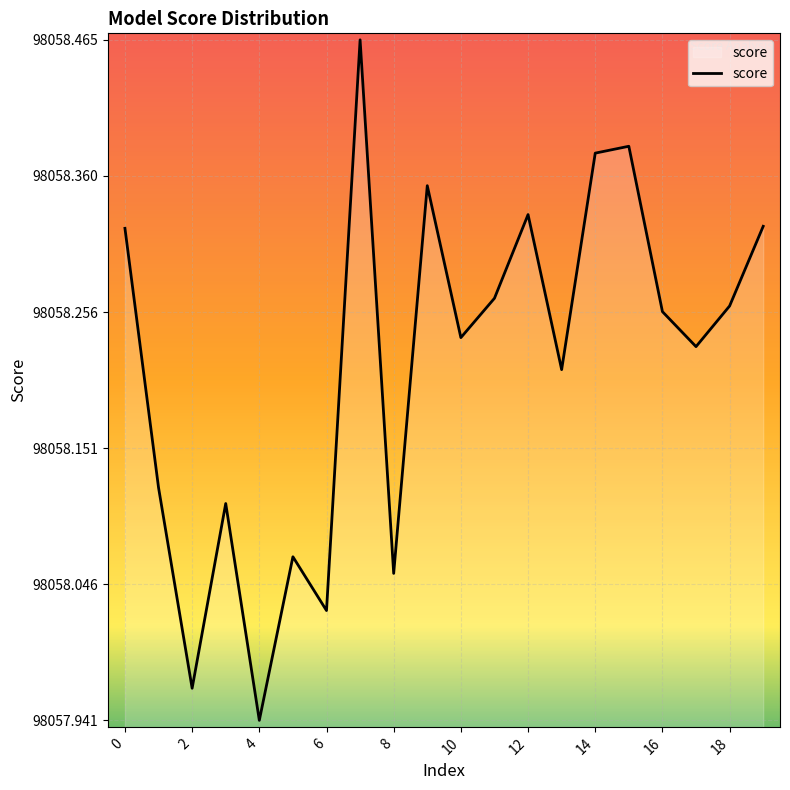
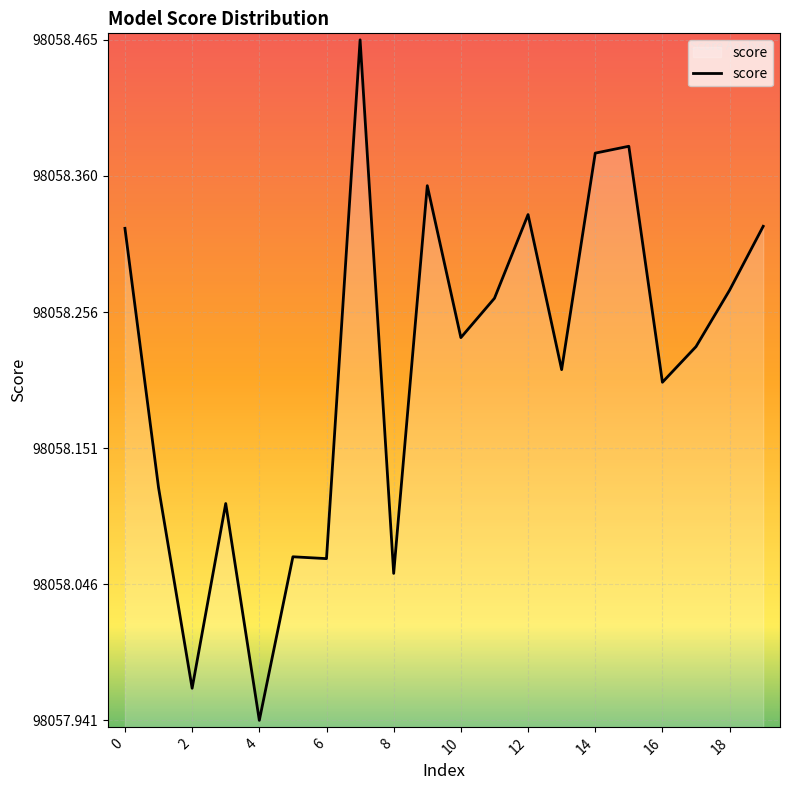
  {
    "0": 98058.320,
    "2": 98057.966,
    "4": 98057.941,
-   "6": 98058.026,
+   "6": 98058.066,
    "8": 98058.054,
    "10": 98058.236,
    "12": 98058.331,
    "14": 98058.378,
-   "16": 98058.256,
-   "18": 98058.260
+   "16": 98058.202,
+   "18": 98058.273
  }
